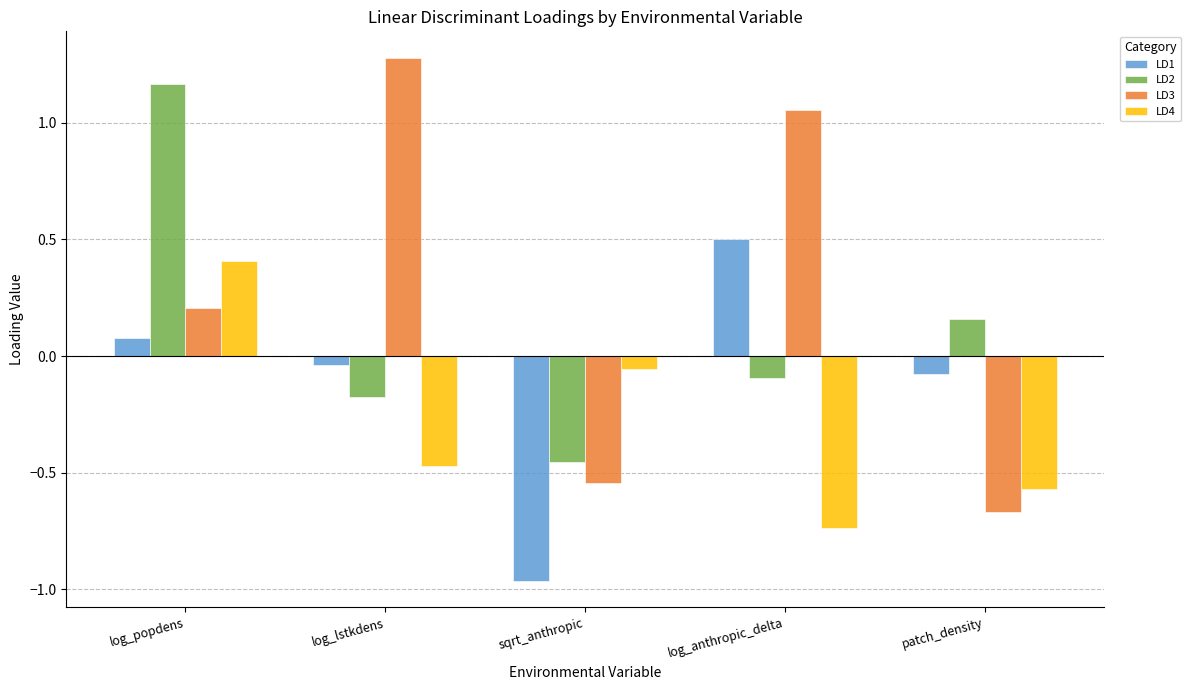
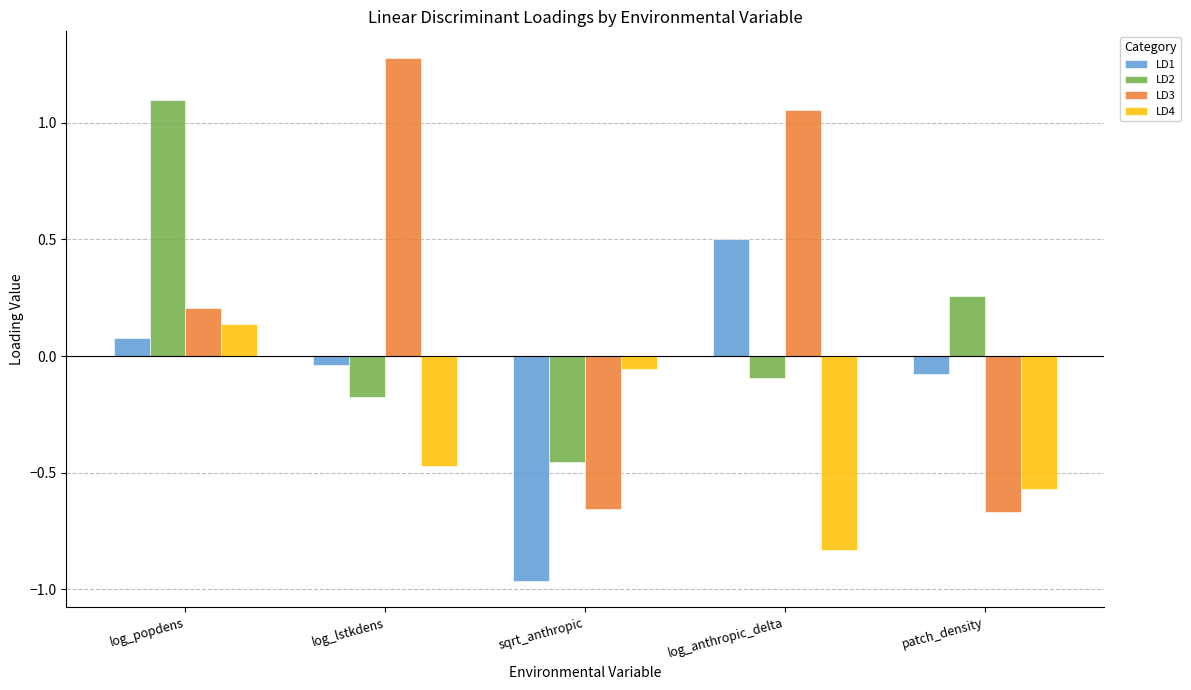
  {
    "LD1": {
      "log_popdens": 0.08,
      "log_lstkdens": -0.04,
      "sqrt_anthropic": -0.97,
      "log_anthropic_delta": 0.50,
      "patch_density": -0.07
    },
    "LD2": {
-     "log_popdens": 1.17,
+     "log_popdens": 1.10,
      "log_lstkdens": -0.18,
      "sqrt_anthropic": -0.45,
      "log_anthropic_delta": -0.09,
-     "patch_density": 0.16
+     "patch_density": 0.26
    },
    "LD3": {
      "log_popdens": 0.20,
      "log_lstkdens": 1.28,
-     "sqrt_anthropic": -0.54,
+     "sqrt_anthropic": -0.65,
      "log_anthropic_delta": 1.05,
      "patch_density": -0.67
    },
    "LD4": {
-     "log_popdens": 0.41,
+     "log_popdens": 0.14,
      "log_lstkdens": -0.47,
      "sqrt_anthropic": -0.05,
-     "log_anthropic_delta": -0.74,
+     "log_anthropic_delta": -0.83,
      "patch_density": -0.57
    }
  }
